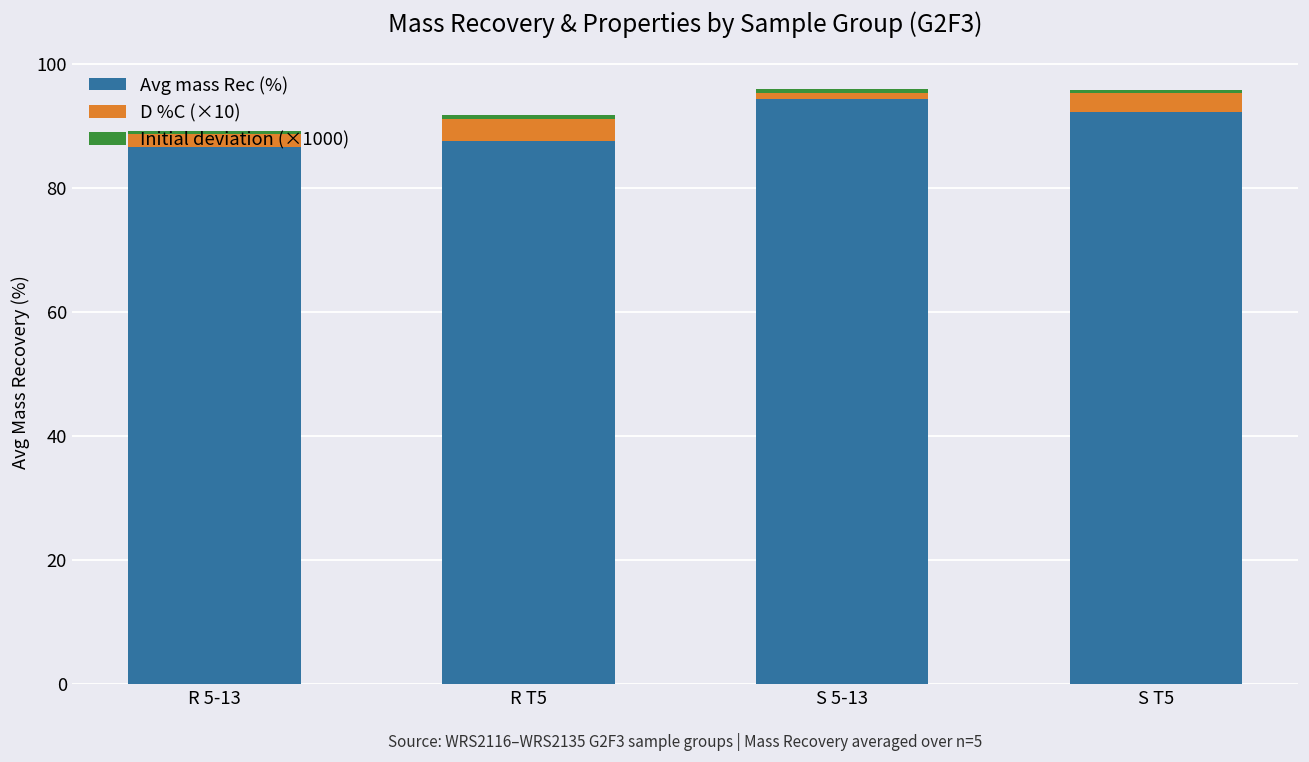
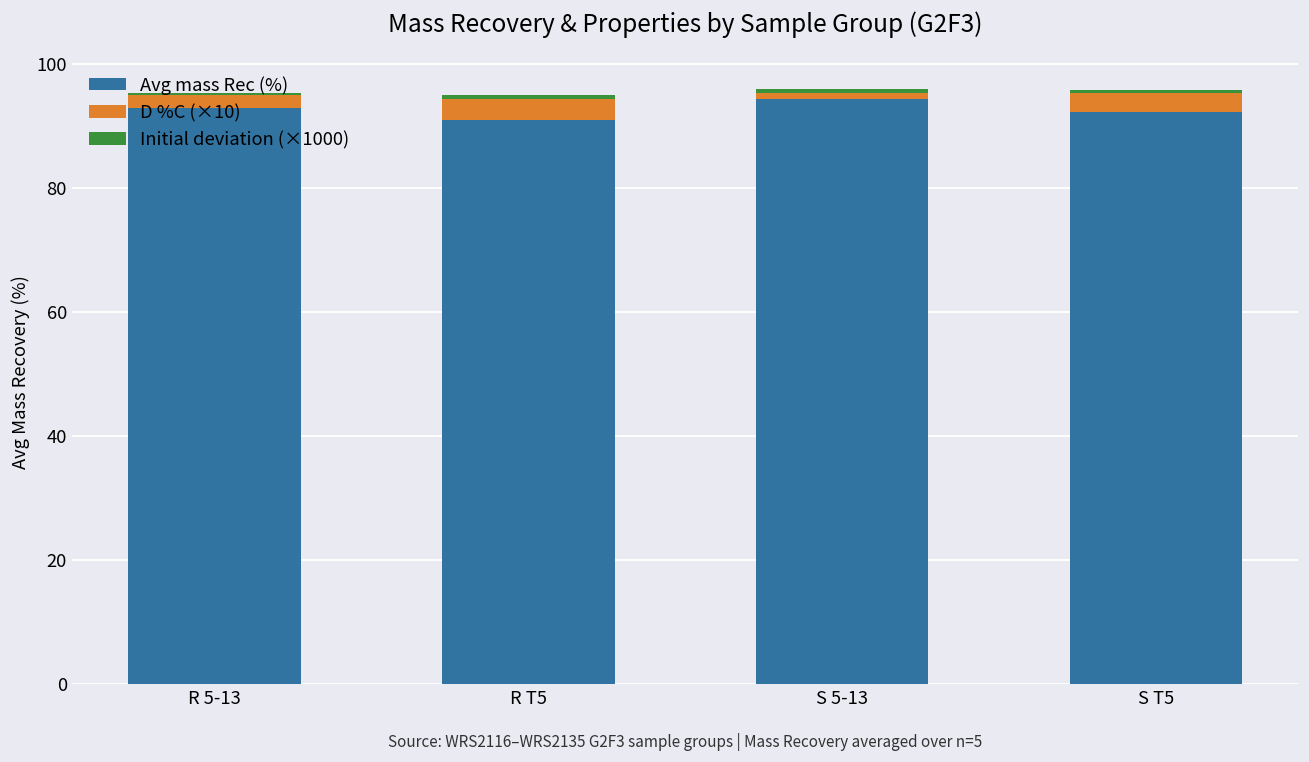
  {
    "Avg mass Rec (%)": {
-     "R 5-13": 87,
-     "R T5": 88,
+     "R 5-13": 93,
+     "R T5": 91,
      "S 5-13": 94,
      "S T5": 92
    },
    "D %C (×10)": {
      "R 5-13": 2,
      "R T5": 3,
      "S 5-13": 1,
      "S T5": 3
    },
    "Initial deviation (×1000)": {
      "R T5": 1,
      "S 5-13": 1,
      "S T5": 0
    }
  }
